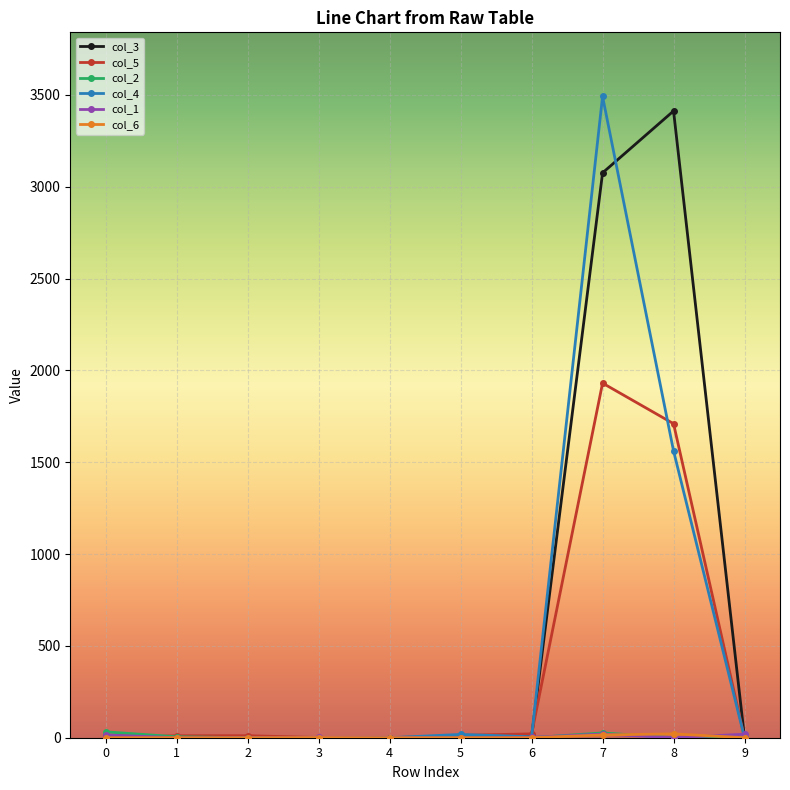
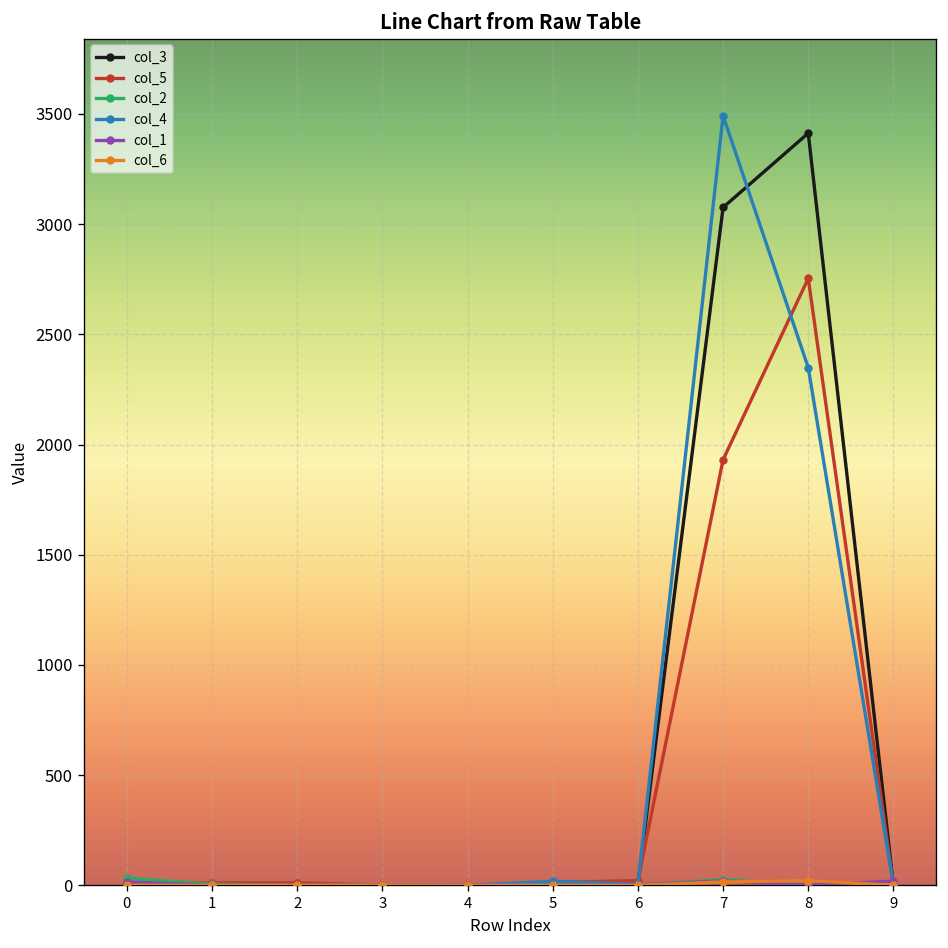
  {
    "col_3": {
      "7": 3080,
      "8": 3410
    },
    "col_5": {
      "6": 20,
      "7": 1930,
-     "8": 1710
+     "8": 2750
    },
    "col_2": {
      "0": 30
    },
    "col_4": {
      "7": 3490,
-     "8": 1560
+     "8": 2350
    },
    "col_1": {
      "9": 20
    },
    "col_6": {
      "8": 20
    }
  }
